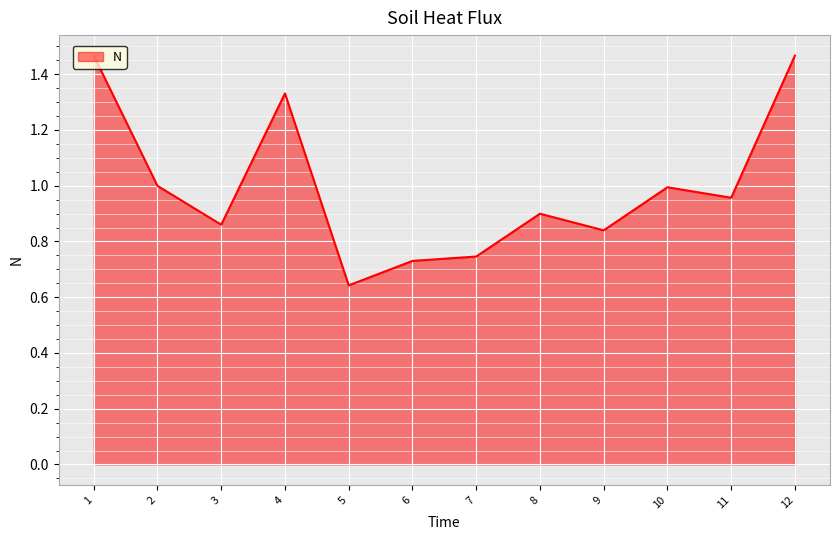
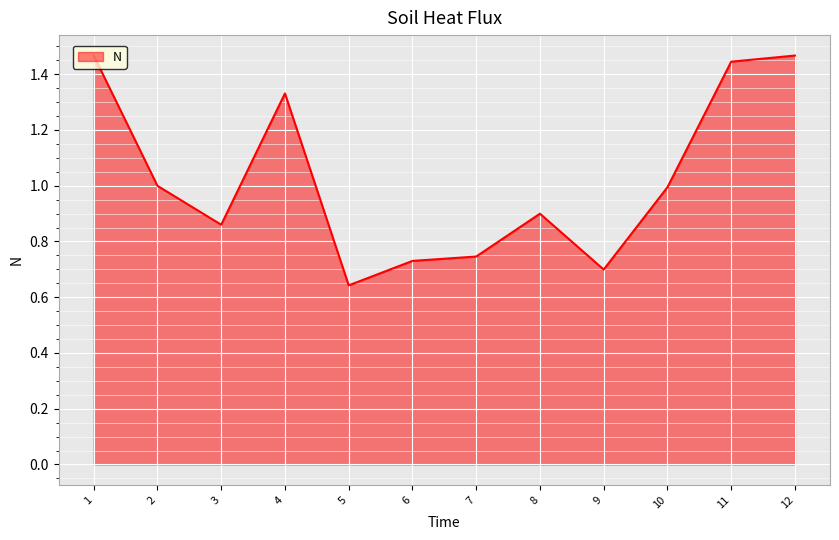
  {
    "2": 1.00,
    "3": 0.86,
    "4": 1.33,
    "5": 0.64,
    "6": 0.73,
    "7": 0.75,
    "8": 0.90,
-   "9": 0.84,
+   "9": 0.70,
    "10": 0.99,
-   "11": 0.96,
+   "11": 1.44,
    "12": 1.47
  }
